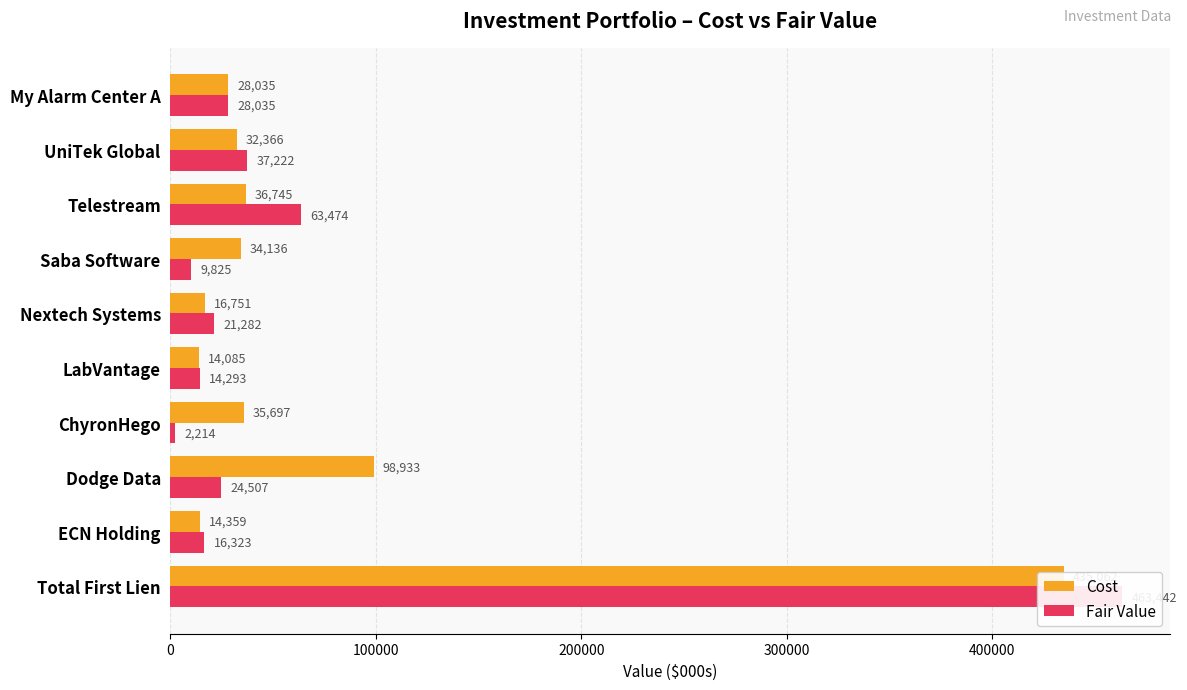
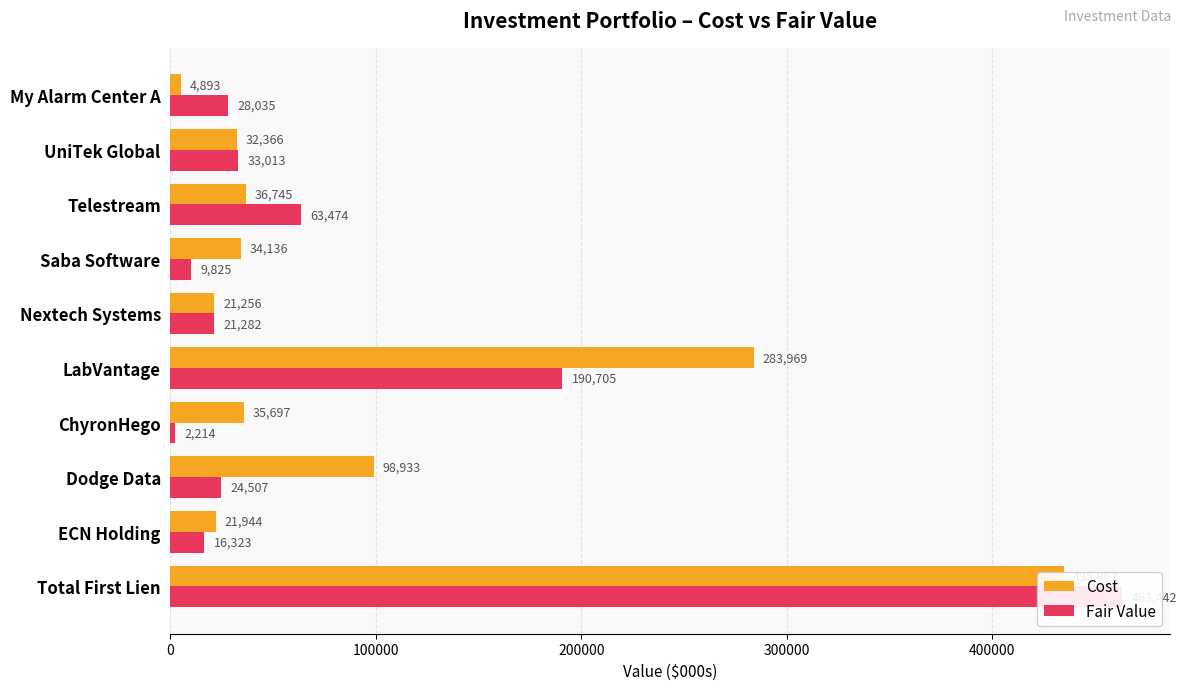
  {
    "Cost": {
-     "My Alarm Center A": "28,035",
+     "My Alarm Center A": "4,893",
      "UniTek Global": "32,366",
      "Telestream": "36,745",
      "Saba Software": "34,136",
-     "Nextech Systems": "16,751",
-     "LabVantage": "14,085",
+     "Nextech Systems": "21,256",
+     "LabVantage": "283,969",
      "ChyronHego": "35,697",
      "Dodge Data": "98,933",
-     "ECN Holding": "14,359"
+     "ECN Holding": "21,944"
    },
    "Fair Value": {
      "My Alarm Center A": "28,035",
-     "UniTek Global": "37,222",
+     "UniTek Global": "33,013",
      "Telestream": "63,474",
      "Saba Software": "9,825",
      "Nextech Systems": "21,282",
-     "LabVantage": "14,293",
+     "LabVantage": "190,705",
      "ChyronHego": "2,214",
      "Dodge Data": "24,507",
      "ECN Holding": "16,323"
    }
  }
